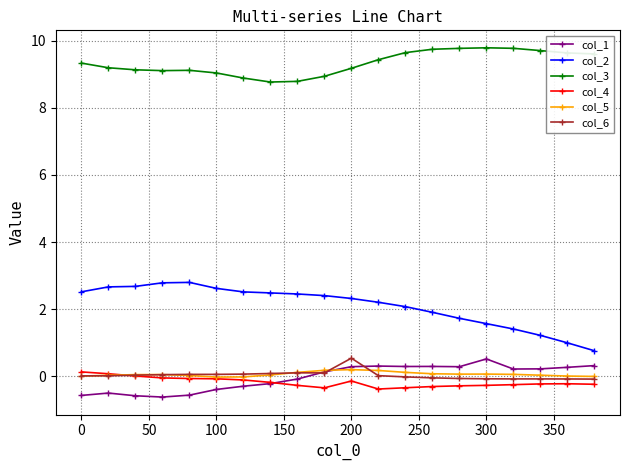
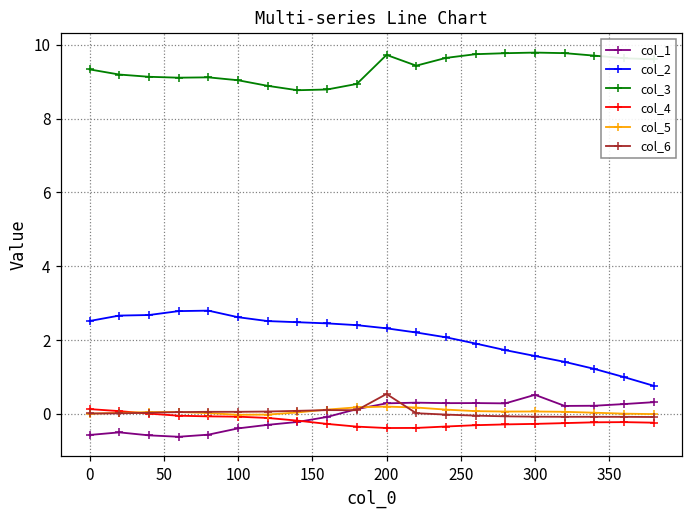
  {
    "col_1": {
      "0": -0.6,
      "100": -0.4,
      "200": 0.3,
      "300": 0.5
    },
    "col_2": {
      "0": 2.5,
      "100": 2.6,
      "200": 2.3,
      "300": 1.6
    },
    "col_3": {
      "0": 9.3,
      "100": 9.0,
-     "200": 9.2,
+     "200": 9.7,
      "300": 9.8
    },
    "col_4": {
      "0": 0.1,
-     "200": -0.1,
+     "200": -0.4,
      "300": -0.3
    },
    "col_5": {
      "200": 0.2,
      "300": 0.1
    },
    "col_6": {
      "100": 0.1,
      "200": 0.5,
      "300": -0.1
    }
  }
